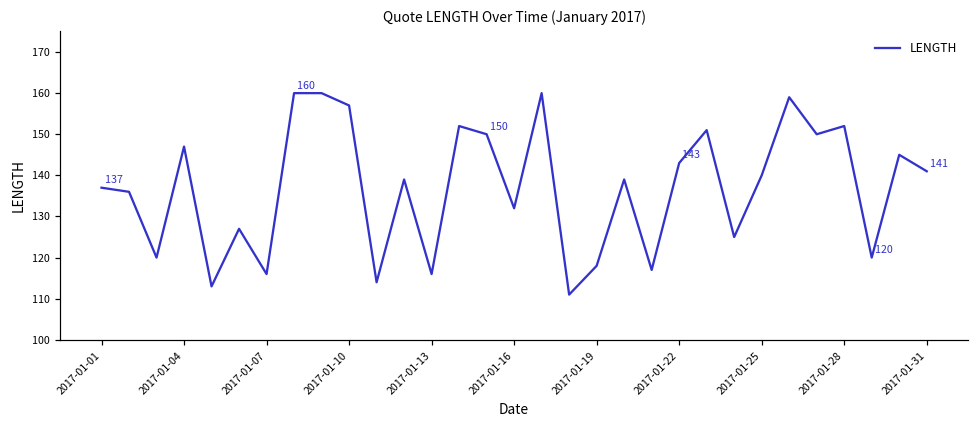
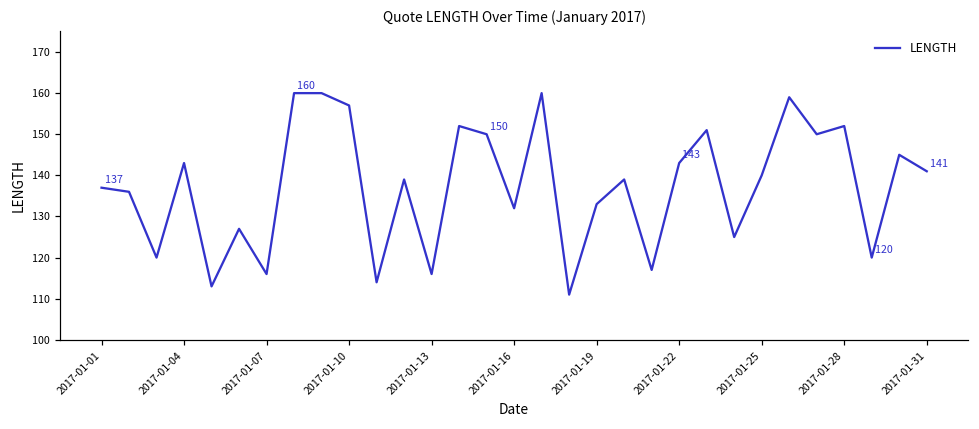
  {
-   "2017-01-04": 147,
+   "2017-01-04": 143,
    "2017-01-07": 116,
    "2017-01-10": 157,
    "2017-01-13": 116,
    "2017-01-16": 132,
-   "2017-01-19": 118,
+   "2017-01-19": 133,
    "2017-01-25": 140,
    "2017-01-28": 152
  }
